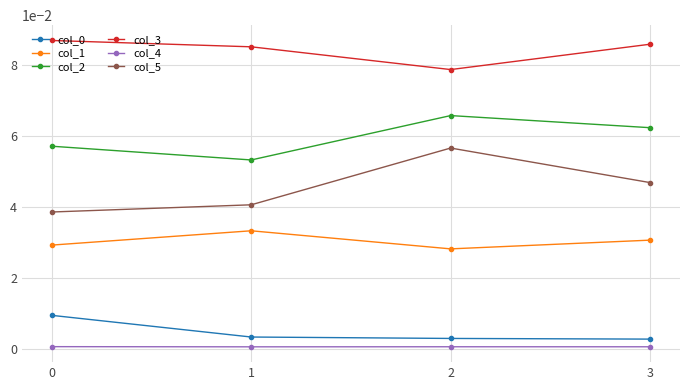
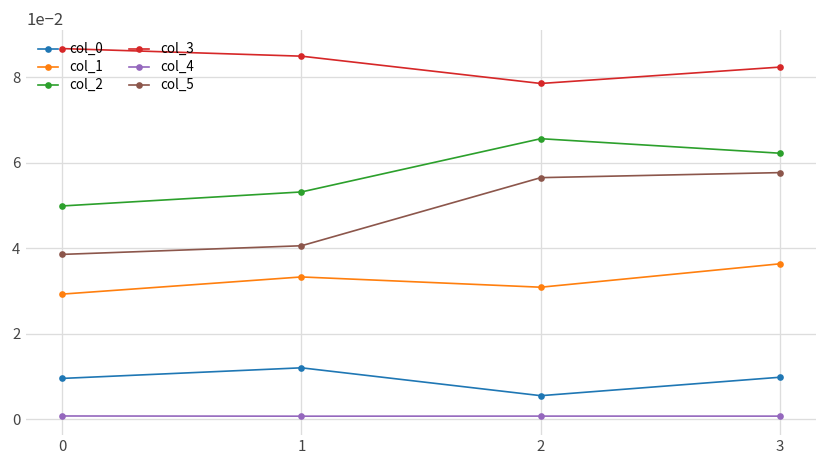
  {
    "col_0": {
      "0": 0.010,
-     "1": 0.003,
-     "2": 0.003,
-     "3": 0.003
+     "1": 0.012,
+     "2": 0.005,
+     "3": 0.010
    },
    "col_1": {
      "0": 0.029,
      "1": 0.033,
-     "2": 0.028,
-     "3": 0.031
+     "2": 0.031,
+     "3": 0.036
    },
    "col_2": {
-     "0": 0.057,
+     "0": 0.050,
      "1": 0.053,
      "2": 0.066,
      "3": 0.062
    },
    "col_3": {
      "0": 0.087,
      "1": 0.085,
      "2": 0.079,
-     "3": 0.086
+     "3": 0.082
    },
    "col_4": {
      "0": 0.001,
      "1": 0.001,
      "2": 0.001,
      "3": 0.001
    },
    "col_5": {
      "0": 0.039,
      "1": 0.041,
      "2": 0.057,
-     "3": 0.047
+     "3": 0.058
    }
  }
